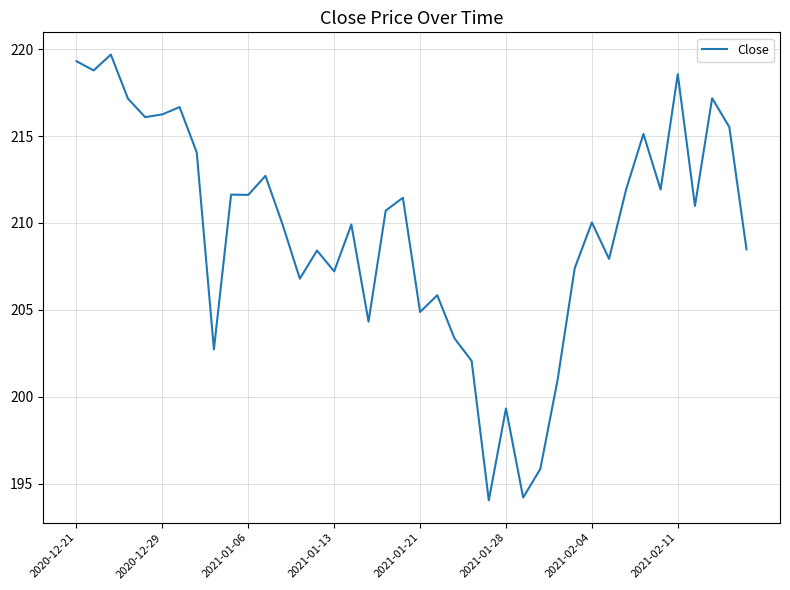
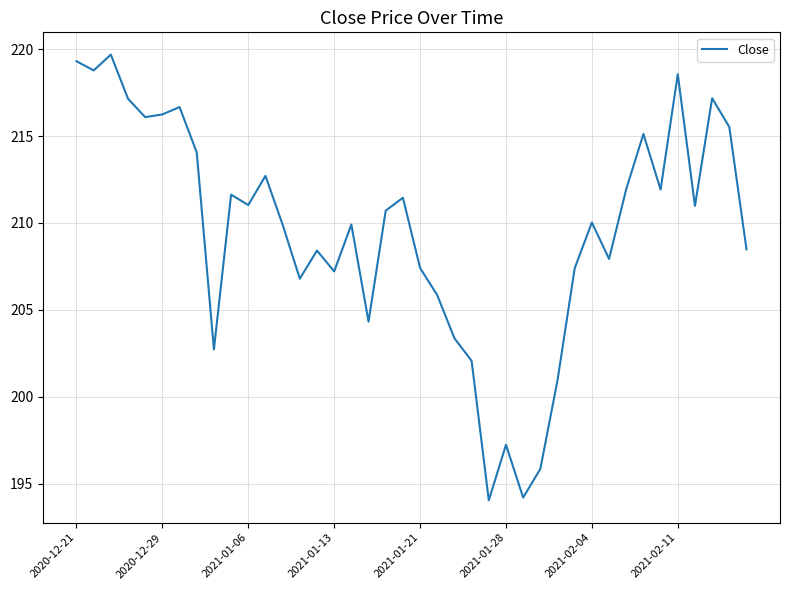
  {
    "2020-12-21": 219.3,
    "2020-12-29": 216.3,
-   "2021-01-06": 211.6,
+   "2021-01-06": 211.0,
    "2021-01-13": 207.2,
-   "2021-01-21": 204.9,
-   "2021-01-28": 199.3,
+   "2021-01-21": 207.4,
+   "2021-01-28": 197.2,
    "2021-02-04": 210.0,
    "2021-02-11": 218.6
  }
